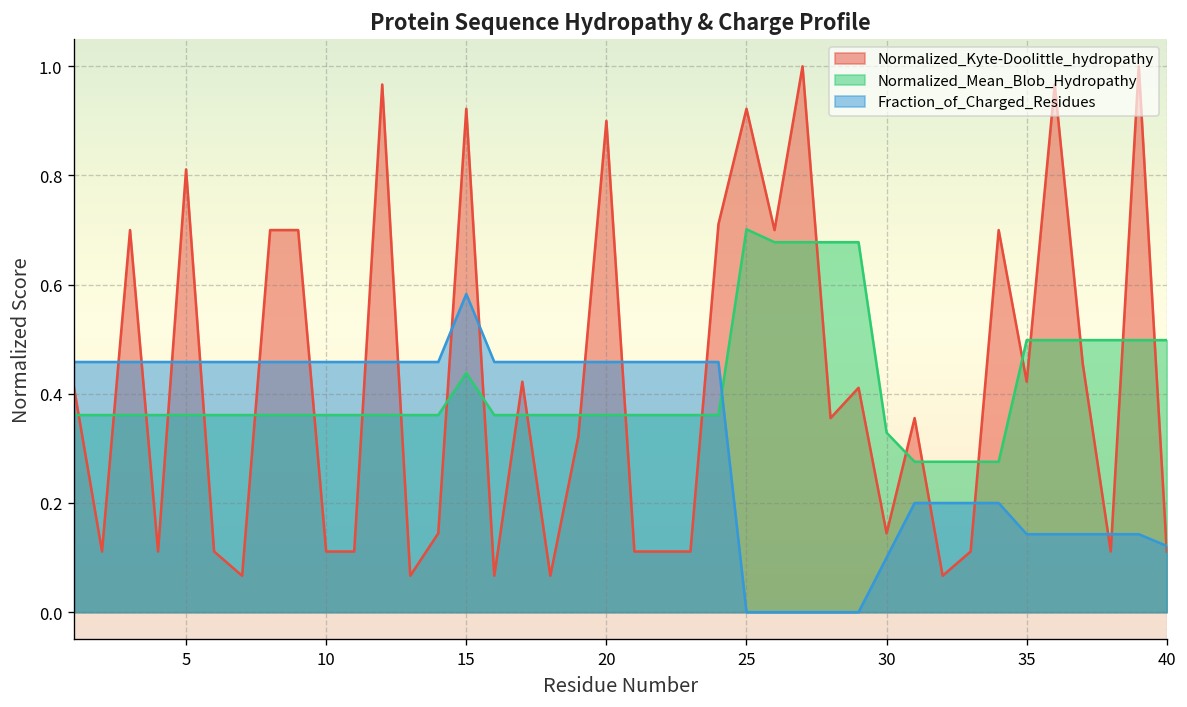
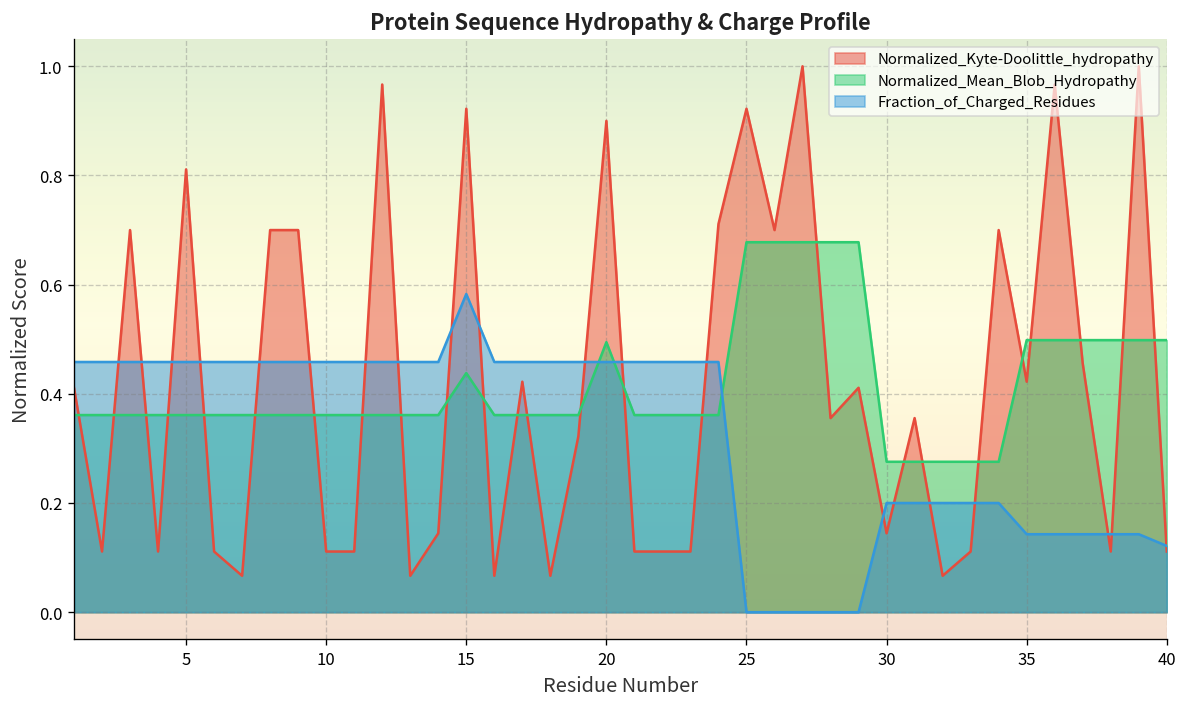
  {
    "Normalized_Kyte-Doolittle_hydropathy": {
      "5": 0.81,
      "10": 0.11,
      "15": 0.92,
      "20": 0.90,
      "25": 0.92,
      "30": 0.14,
      "35": 0.42,
      "40": 0.11
    },
    "Normalized_Mean_Blob_Hydropathy": {
      "5": 0.36,
      "10": 0.36,
      "15": 0.44,
-     "20": 0.36,
-     "25": 0.70,
-     "30": 0.33,
+     "20": 0.49,
+     "25": 0.68,
+     "30": 0.28,
      "35": 0.50,
      "40": 0.50
    },
    "Fraction_of_Charged_Residues": {
      "5": 0.46,
      "10": 0.46,
      "15": 0.58,
      "20": 0.46,
      "25": 0.0,
-     "30": 0.1,
+     "30": 0.2,
      "35": 0.14,
      "40": 0.12
    }
  }
